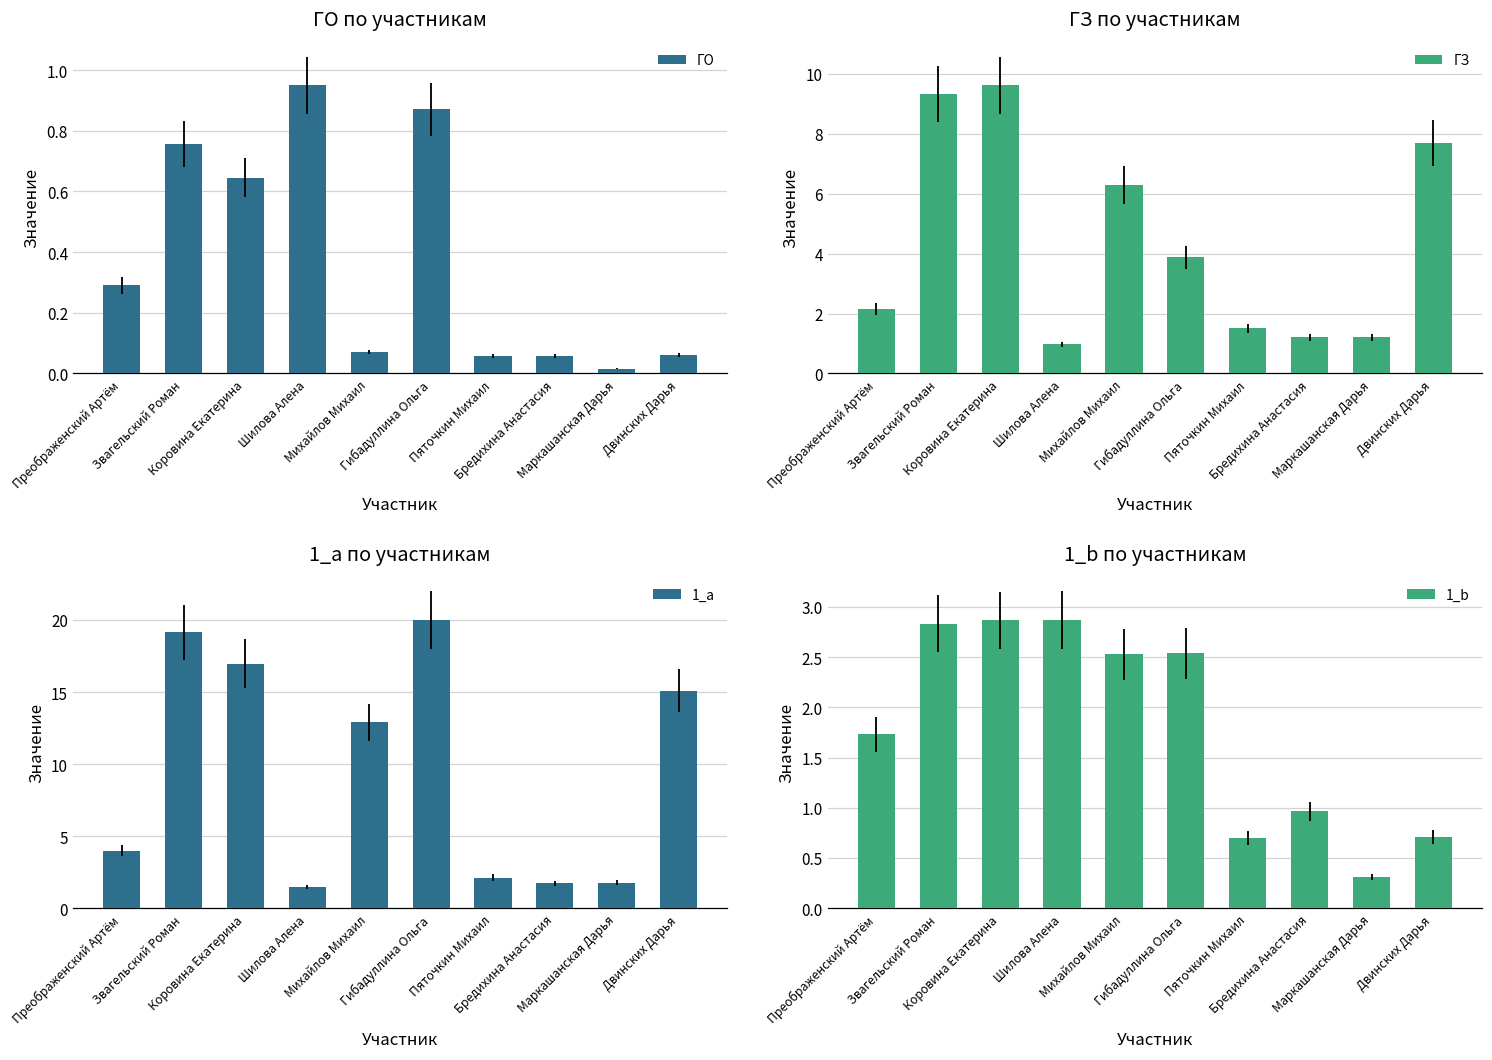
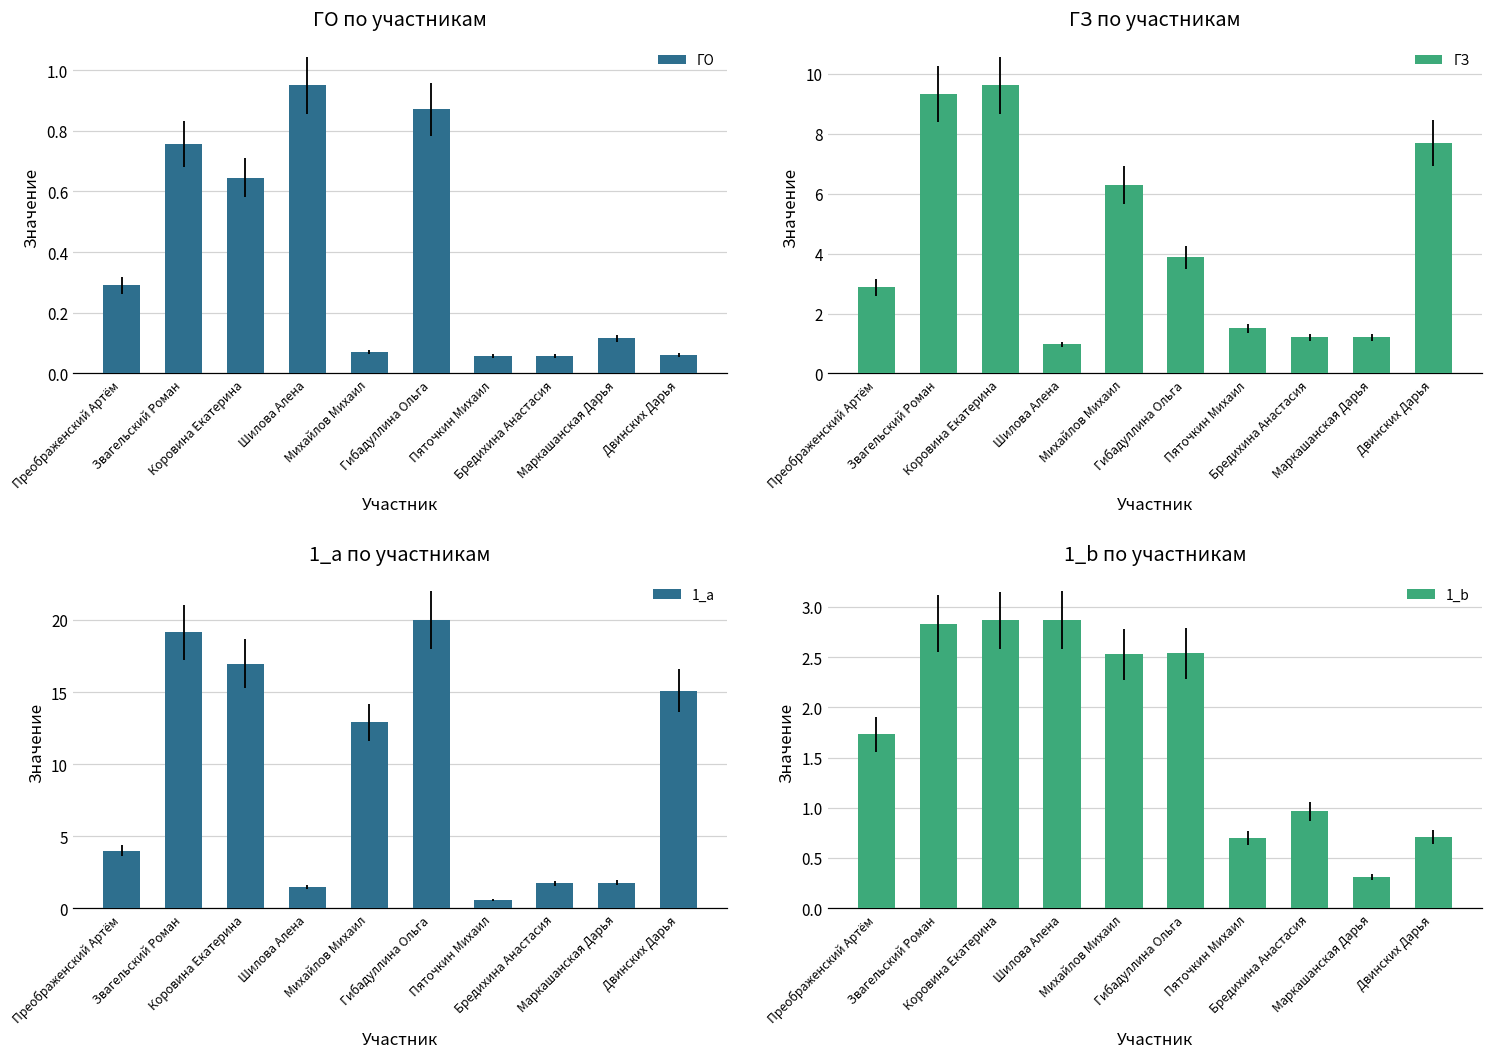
  {
    "ГО по участникам": {
      "Преображенский Артём": 0.29,
      "Звагельский Роман": 0.76,
      "Коровина Екатерина": 0.64,
      "Шилова Алена": 0.95,
      "Михайлов Михаил": 0.07,
      "Гибадуллина Ольга": 0.87,
      "Пяточкин Михаил": 0.06,
      "Бредихина Анастасия": 0.06,
-     "Маркашанская Дарья": 0.02,
+     "Маркашанская Дарья": 0.12,
      "Двинских Дарья": 0.06
    },
    "ГЗ по участникам": {
-     "Преображенский Артём": 2.2,
+     "Преображенский Артём": 2.9,
      "Звагельский Роман": 9.3,
      "Коровина Екатерина": 9.6,
      "Шилова Алена": 1.0,
      "Михайлов Михаил": 6.3,
      "Гибадуллина Ольга": 3.9,
      "Пяточкин Михаил": 1.5,
      "Бредихина Анастасия": 1.2,
      "Маркашанская Дарья": 1.2,
      "Двинских Дарья": 7.7
    },
    "1_a по участникам": {
      "Преображенский Артём": 4.0,
      "Звагельский Роман": 19.2,
      "Коровина Екатерина": 17.0,
      "Шилова Алена": 1.4,
      "Михайлов Михаил": 12.9,
      "Гибадуллина Ольга": 20.0,
-     "Пяточкин Михаил": 2.1,
+     "Пяточкин Михаил": 0.6,
      "Бредихина Анастасия": 1.7,
      "Маркашанская Дарья": 1.8,
      "Двинских Дарья": 15.1
    },
    "1_b по участникам": {
      "Преображенский Артём": 1.7,
      "Звагельский Роман": 2.8,
      "Коровина Екатерина": 2.9,
      "Шилова Алена": 2.9,
      "Михайлов Михаил": 2.5,
      "Гибадуллина Ольга": 2.5,
      "Пяточкин Михаил": 0.7,
      "Бредихина Анастасия": 1.0,
      "Маркашанская Дарья": 0.3,
      "Двинских Дарья": 0.7
    }
  }
